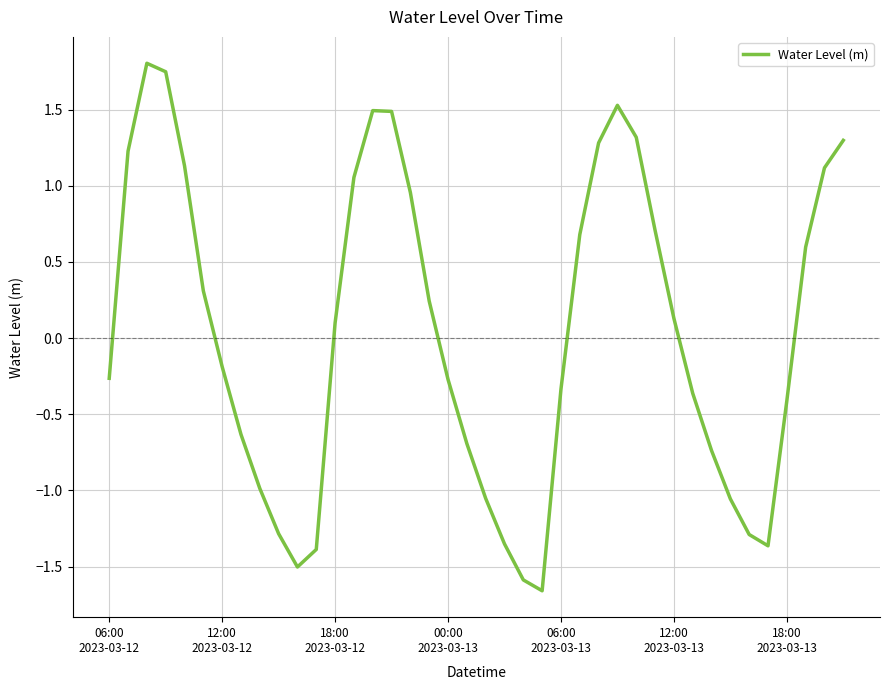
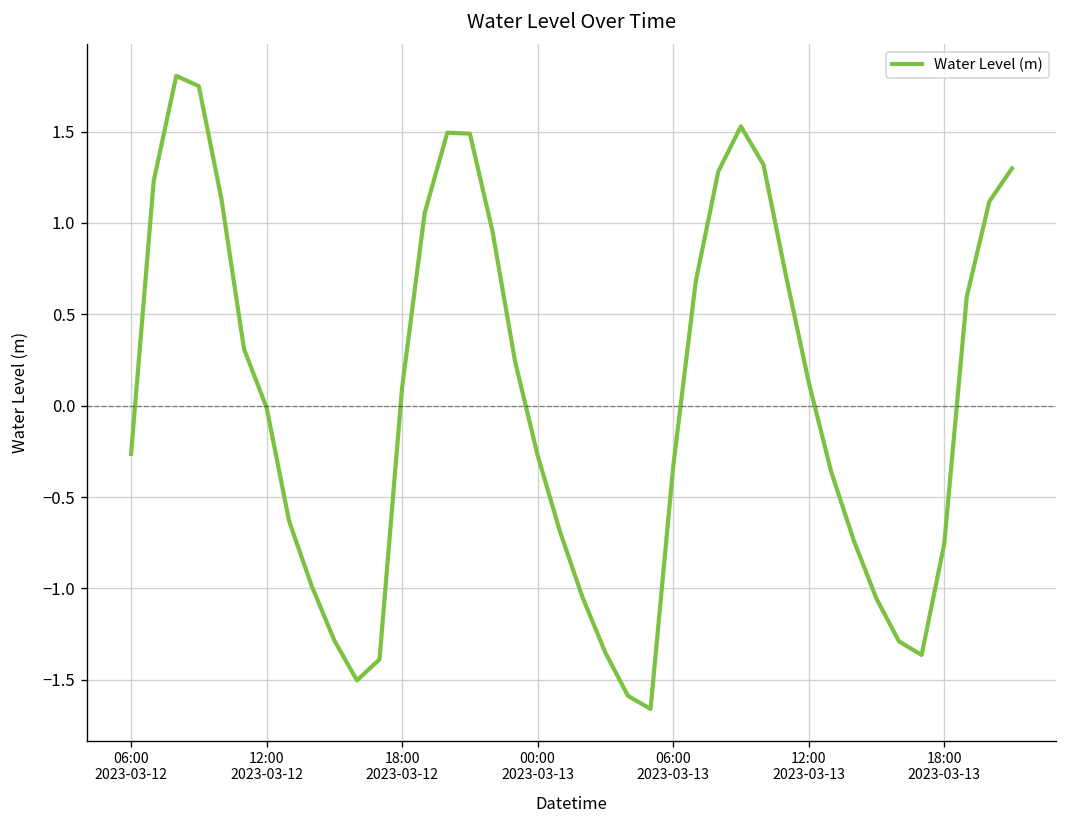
  {
    "06:00 2023-03-12": -0.26,
-   "12:00 2023-03-12": -0.19,
+   "12:00 2023-03-12": -0.01,
    "18:00 2023-03-12": 0.10,
    "00:00 2023-03-13": -0.27,
    "06:00 2023-03-13": -0.34,
    "12:00 2023-03-13": 0.13,
-   "18:00 2023-03-13": -0.41
+   "18:00 2023-03-13": -0.76
  }
